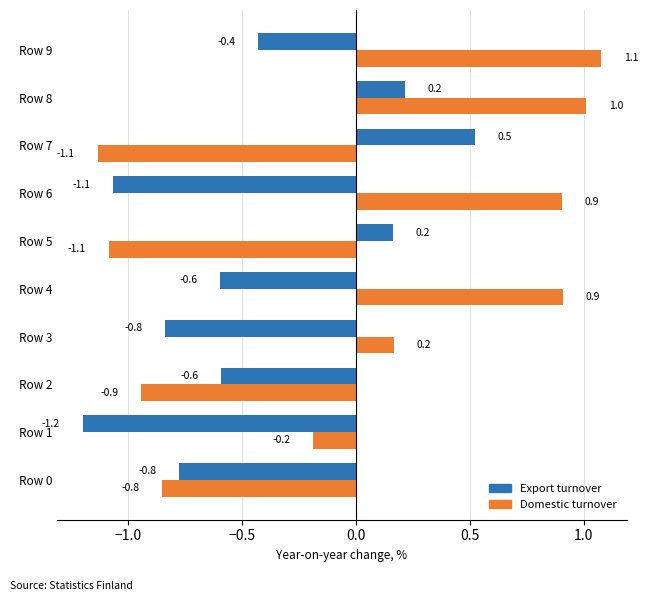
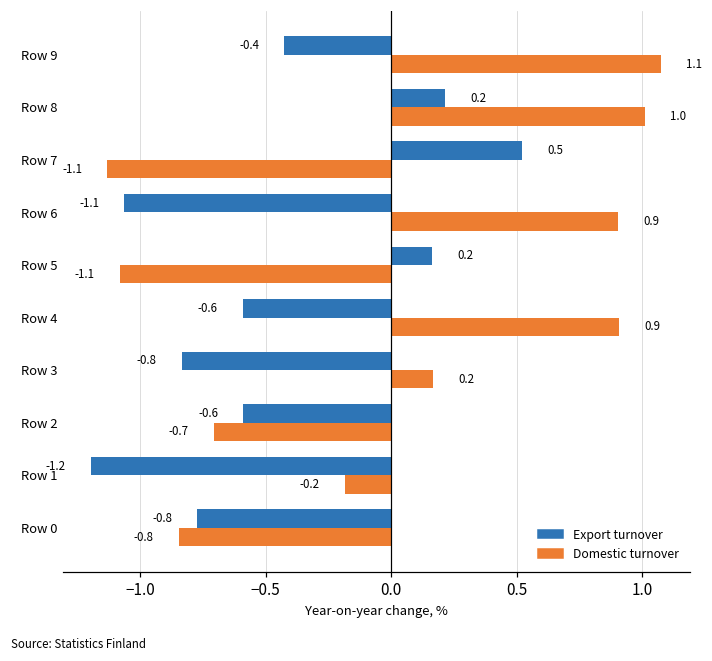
  {
    "Export turnover": {
      "Row 9": -0.4,
      "Row 8": 0.2,
      "Row 7": 0.5,
      "Row 6": -1.1,
      "Row 5": 0.2,
      "Row 4": -0.6,
      "Row 3": -0.8,
      "Row 2": -0.6,
      "Row 1": -1.2
    },
    "Domestic turnover": {
      "Row 9": 1.1,
      "Row 8": 1.0,
      "Row 7": -1.1,
      "Row 6": 0.9,
      "Row 5": -1.1,
      "Row 4": 0.9,
      "Row 3": 0.2,
-     "Row 2": -0.9,
+     "Row 2": -0.7,
      "Row 1": -0.2,
      "Row 0": -0.8
    }
  }
